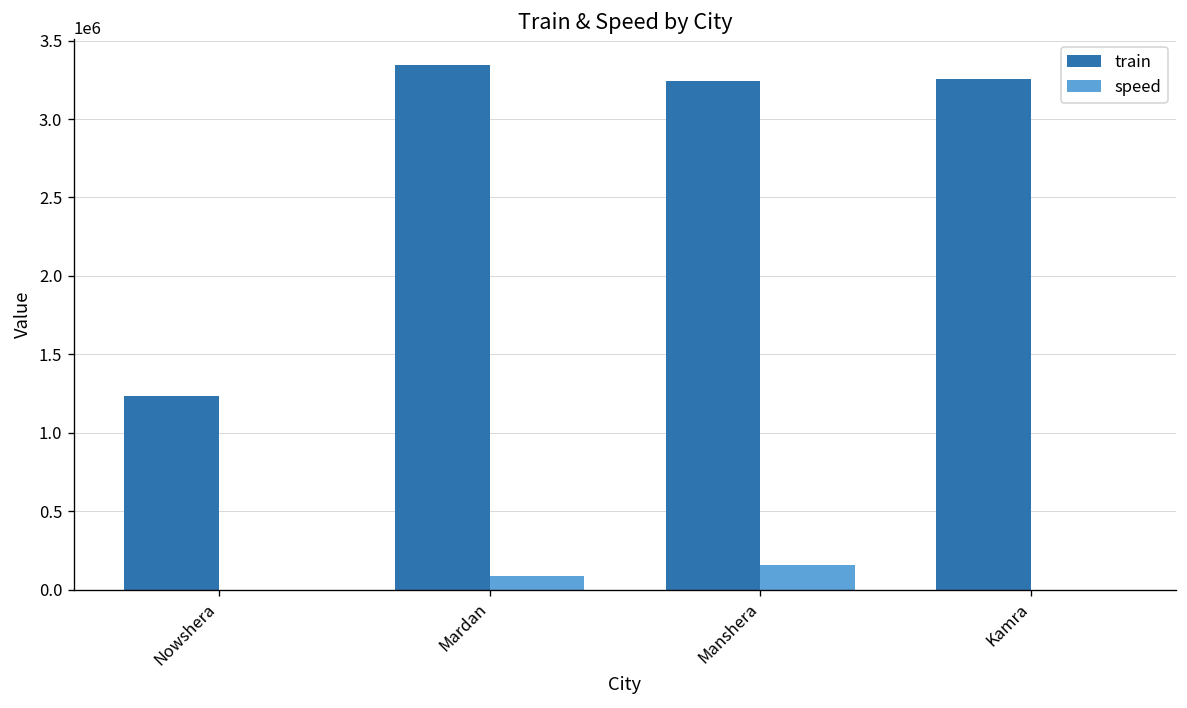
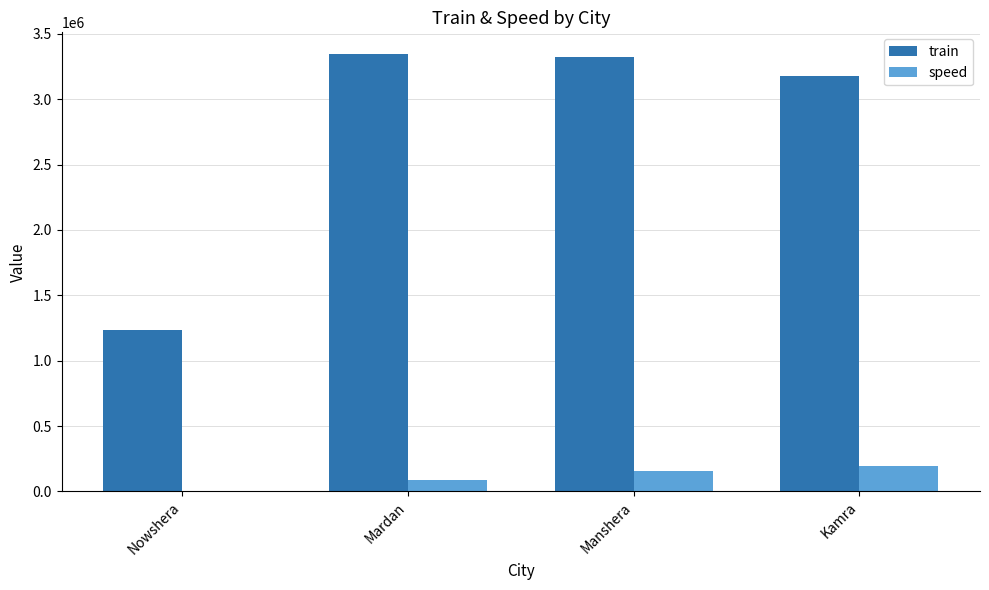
  {
    "train": {
      "Nowshera": 1230000,
      "Mardan": 3340000,
-     "Manshera": 3240000,
-     "Kamra": 3250000
+     "Manshera": 3320000,
+     "Kamra": 3180000
    },
    "speed": {
      "Mardan": 90000,
      "Manshera": 160000,
-     "Kamra": 0
+     "Kamra": 200000
    }
  }
